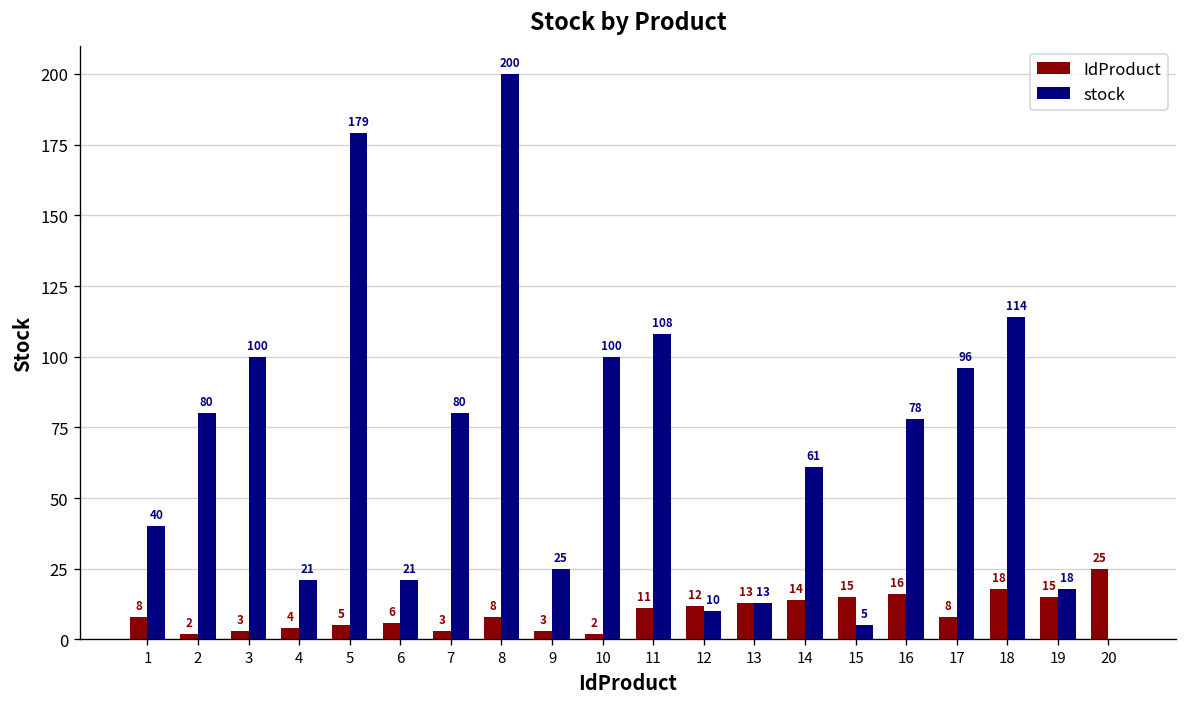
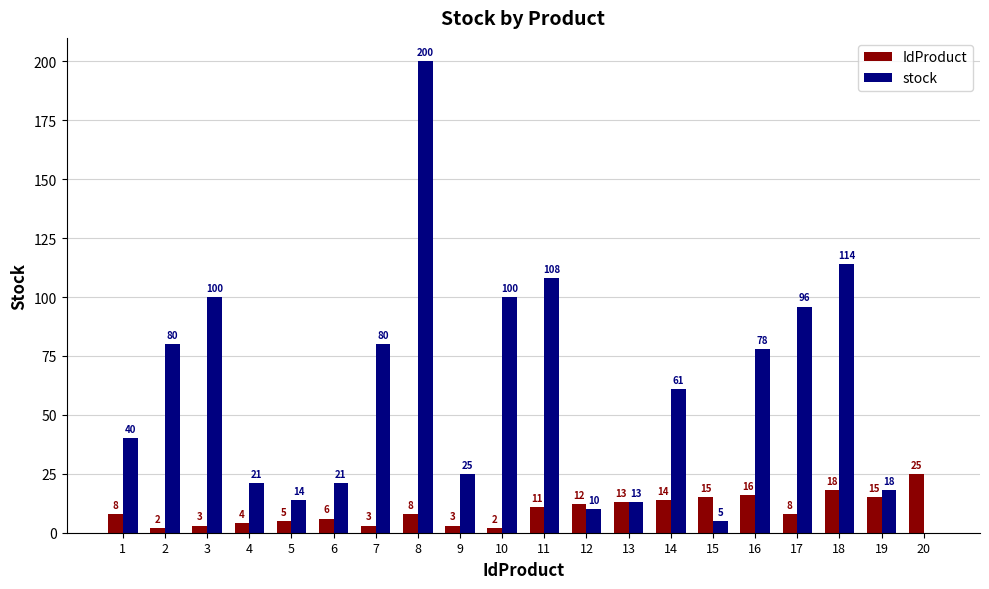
  {
    "IdProduct": {
      "1": 8,
      "2": 2,
      "3": 3,
      "4": 4,
      "5": 5,
      "6": 6,
      "7": 3,
      "8": 8,
      "9": 3,
      "10": 2,
      "11": 11,
      "12": 12,
      "13": 13,
      "14": 14,
      "15": 15,
      "16": 16,
      "17": 8,
      "18": 18,
      "19": 15,
      "20": 25
    },
    "stock": {
      "1": 40,
      "2": 80,
      "3": 100,
      "4": 21,
-     "5": 179,
+     "5": 14,
      "6": 21,
      "7": 80,
      "8": 200,
      "9": 25,
      "10": 100,
      "11": 108,
      "12": 10,
      "13": 13,
      "14": 61,
      "15": 5,
      "16": 78,
      "17": 96,
      "18": 114,
      "19": 18
    }
  }
